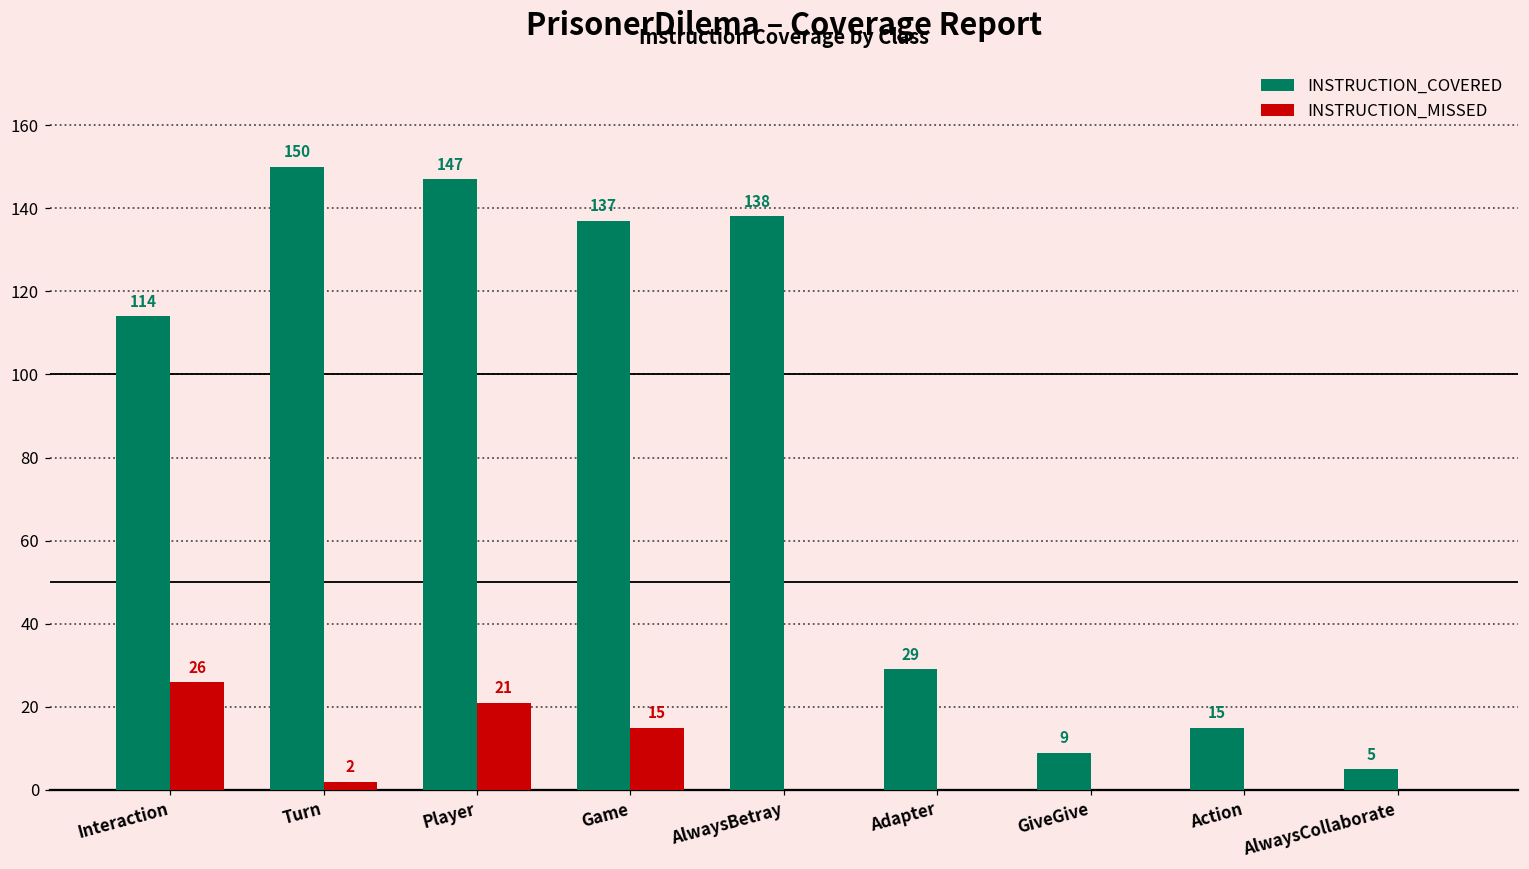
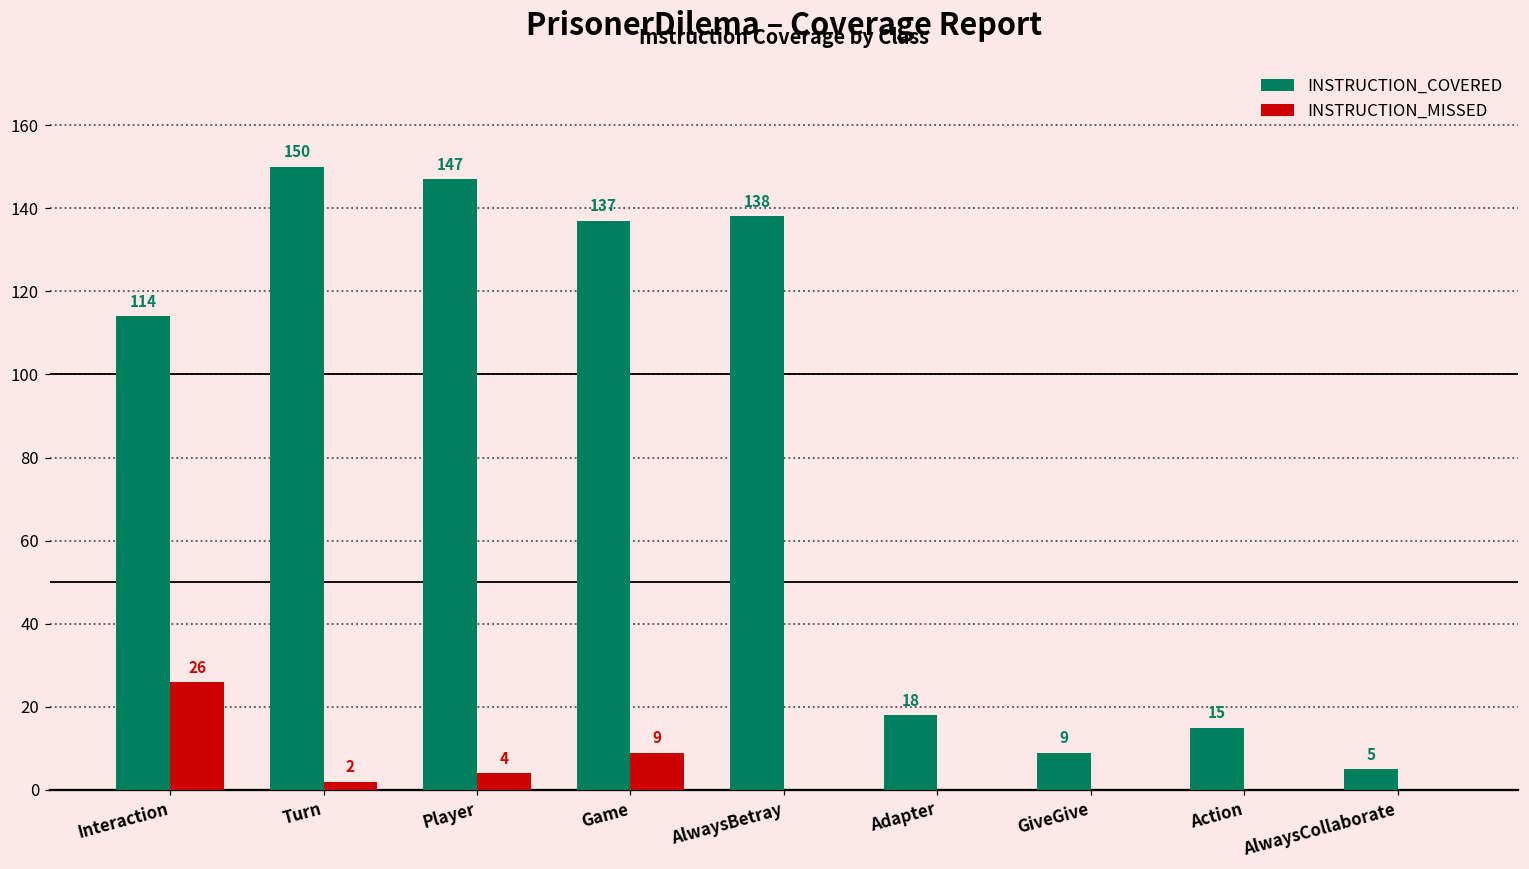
  {
    "INSTRUCTION_COVERED": {
      "Interaction": 114,
      "Turn": 150,
      "Player": 147,
      "Game": 137,
      "AlwaysBetray": 138,
-     "Adapter": 29,
+     "Adapter": 18,
      "GiveGive": 9,
      "Action": 15,
      "AlwaysCollaborate": 5
    },
    "INSTRUCTION_MISSED": {
      "Interaction": 26,
      "Turn": 2,
-     "Player": 21,
-     "Game": 15
+     "Player": 4,
+     "Game": 9
    }
  }
